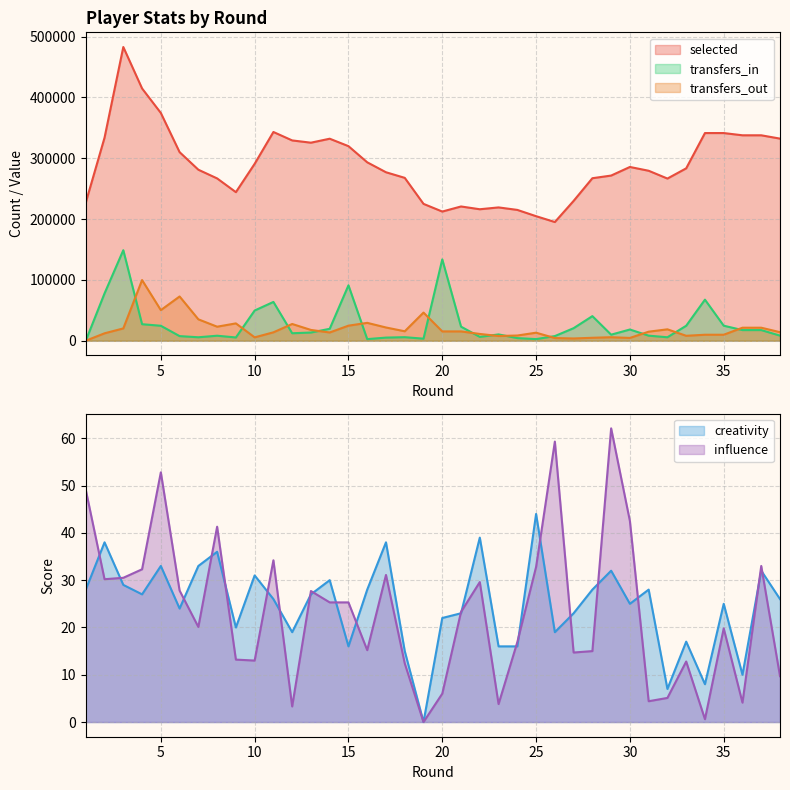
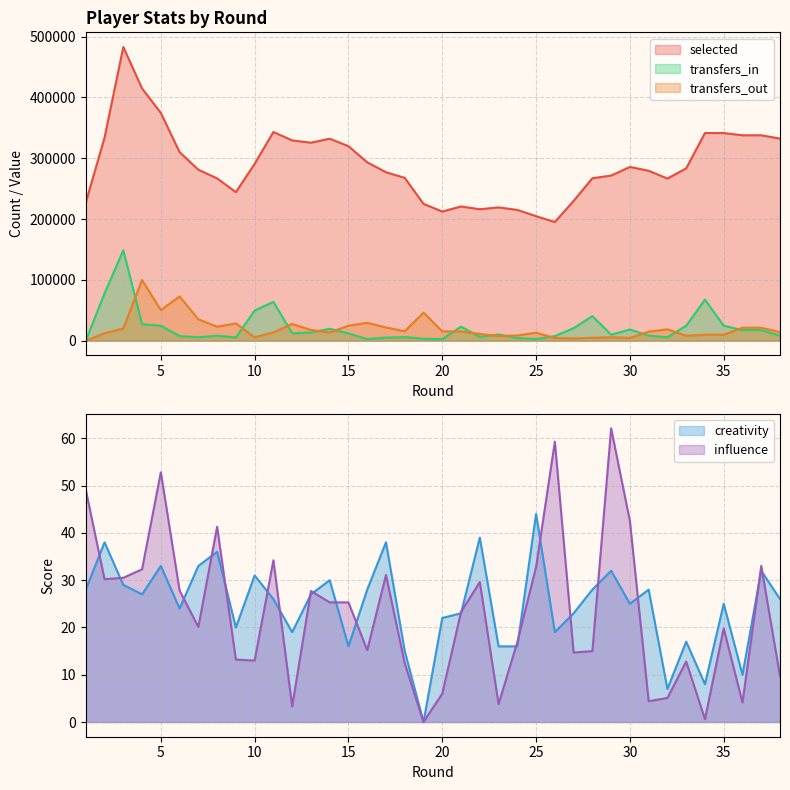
  {
    "Player Stats by Round": {
      "transfers_in": {
        "5": 20000,
        "10": 50000,
-       "15": 90000,
-       "20": 130000,
+       "15": 10000,
+       "20": 0,
        "25": 0,
        "30": 20000,
        "35": 20000
      }
    }
  }
